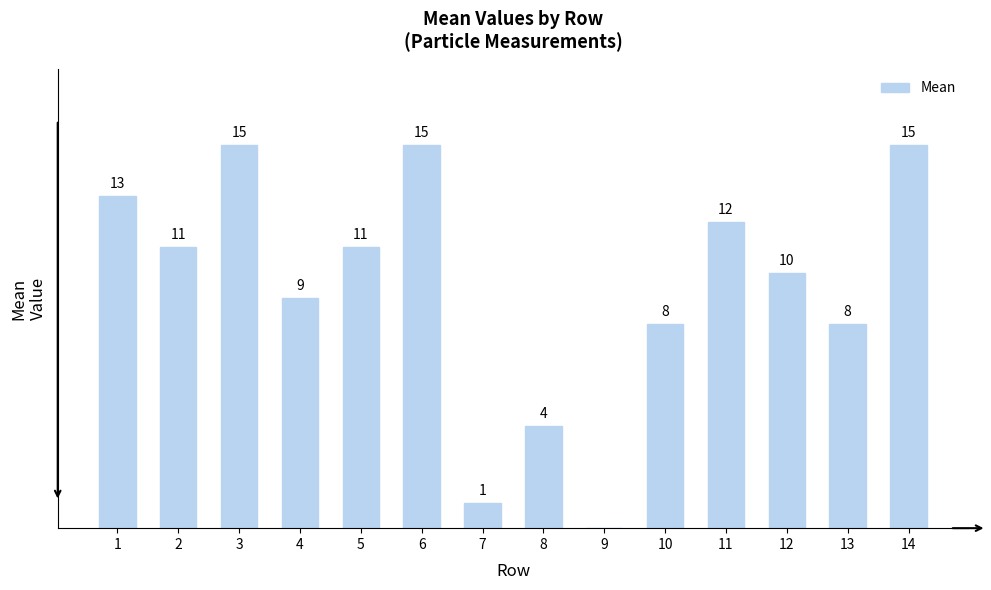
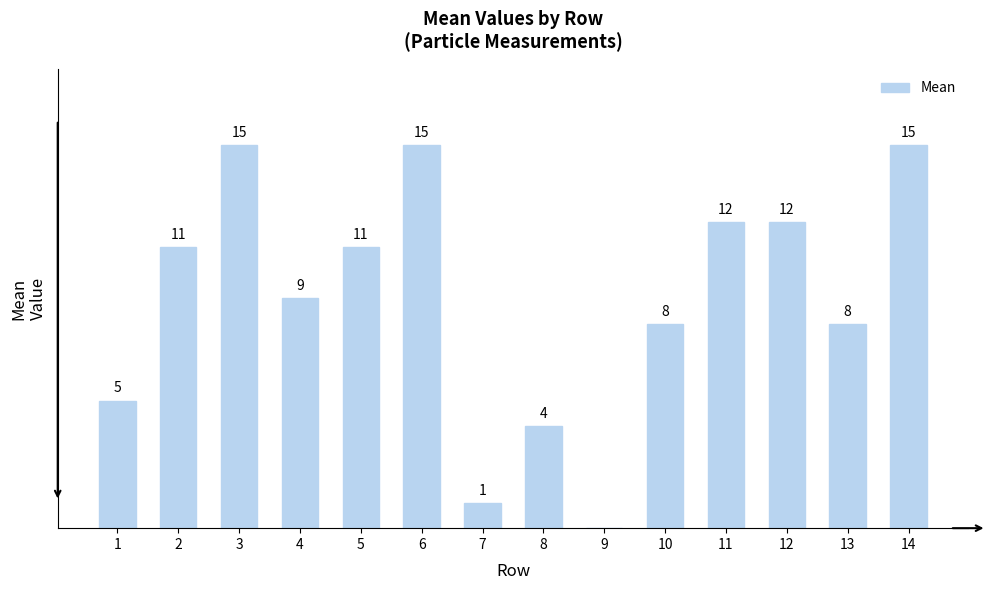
  {
-   "1": 13,
+   "1": 5,
    "2": 11,
    "3": 15,
    "4": 9,
    "5": 11,
    "6": 15,
    "7": 1,
    "8": 4,
    "10": 8,
    "11": 12,
-   "12": 10,
+   "12": 12,
    "13": 8,
    "14": 15
  }
